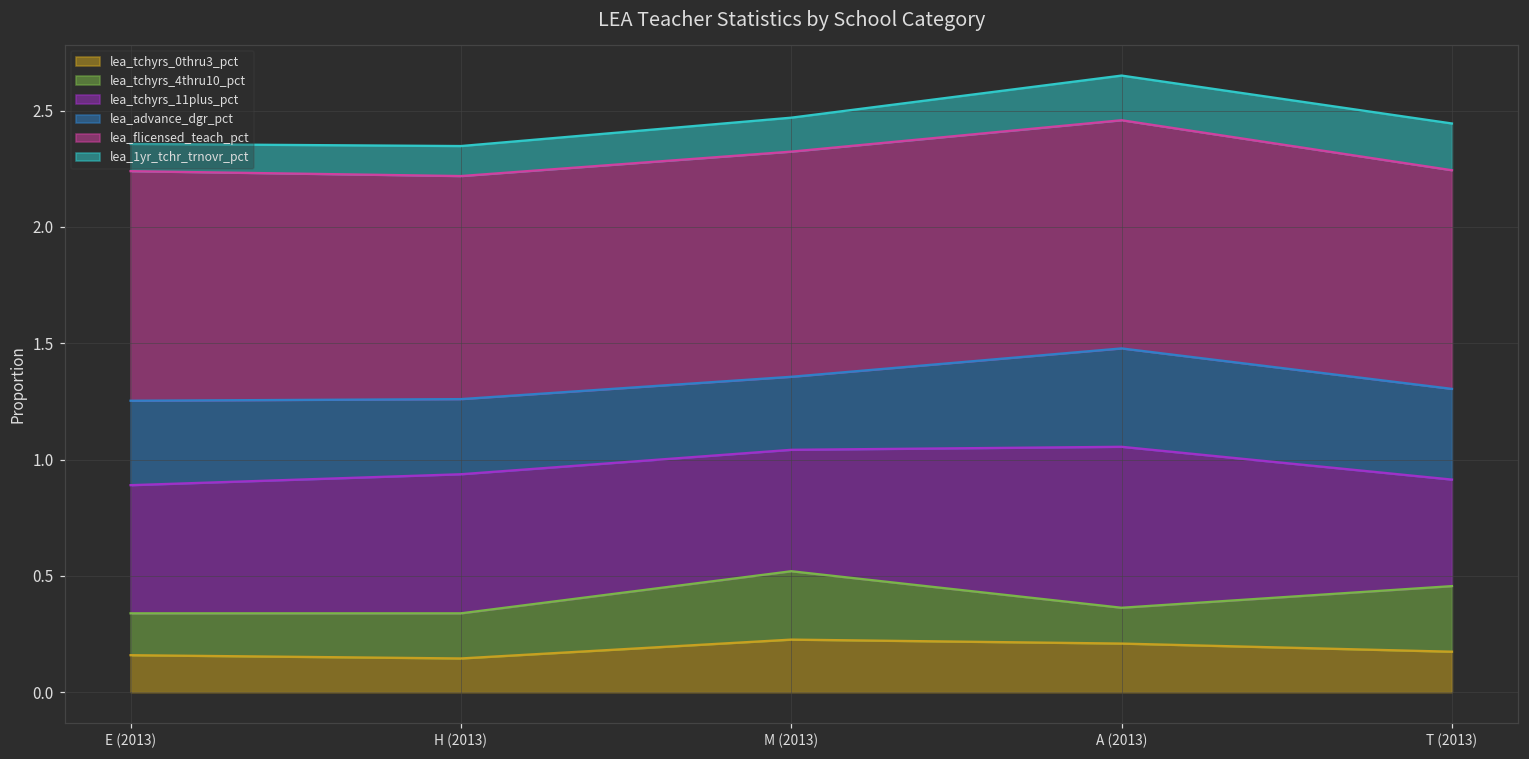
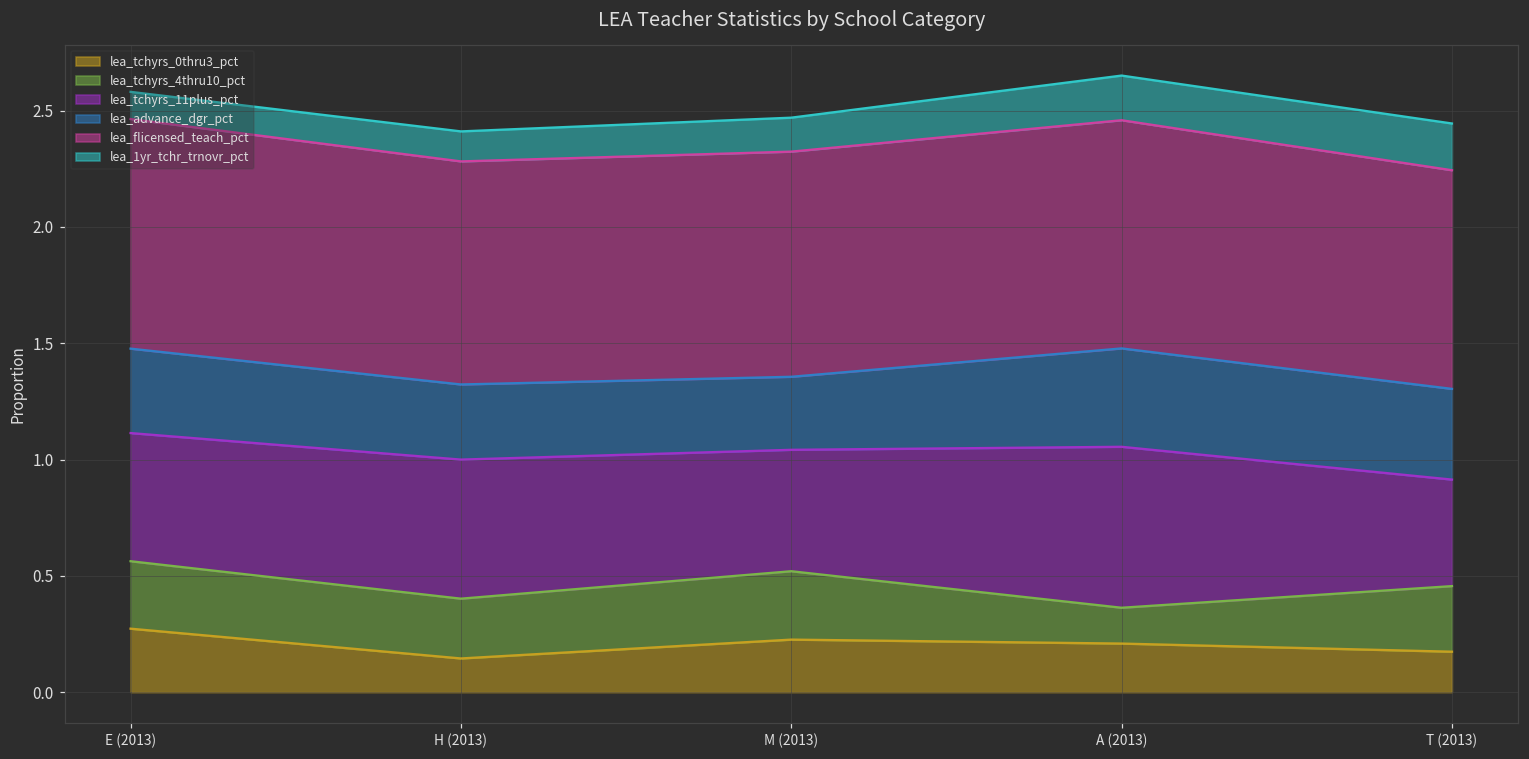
  {
    "lea_tchyrs_0thru3_pct": {
-     "E (2013)": 0.16,
+     "E (2013)": 0.27,
      "H (2013)": 0.15,
      "M (2013)": 0.23,
      "A (2013)": 0.21,
      "T (2013)": 0.17
    },
    "lea_tchyrs_4thru10_pct": {
-     "E (2013)": 0.18,
-     "H (2013)": 0.19,
+     "E (2013)": 0.29,
+     "H (2013)": 0.26,
      "M (2013)": 0.29,
      "A (2013)": 0.15,
      "T (2013)": 0.28
    }
  }
